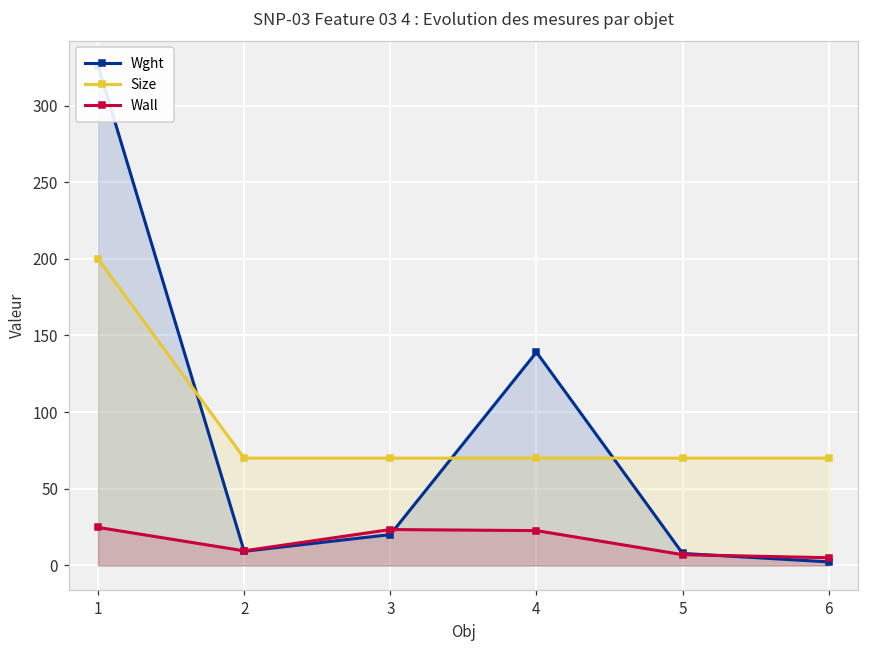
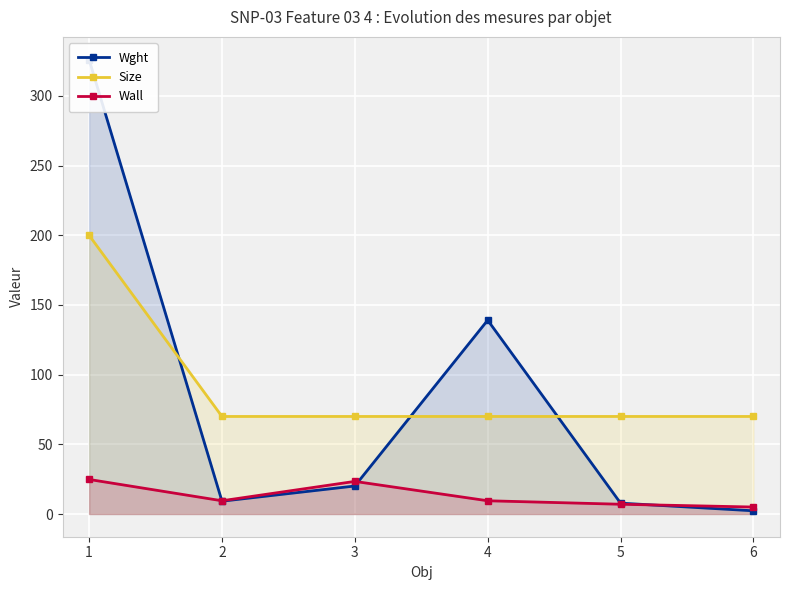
  {
    "Wght": {
      "3": 20,
      "4": 139,
      "6": 2
    },
    "Size": {
      "1": 200,
      "2": 70,
      "3": 70,
      "4": 70,
      "5": 70,
      "6": 70
    },
    "Wall": {
      "1": 25,
      "3": 23,
-     "4": 23,
+     "4": 10,
      "6": 5
    }
  }
